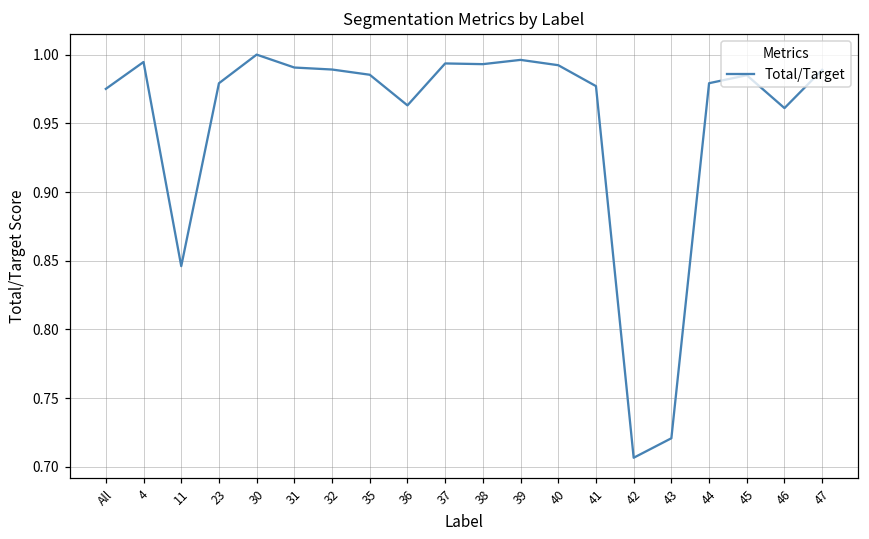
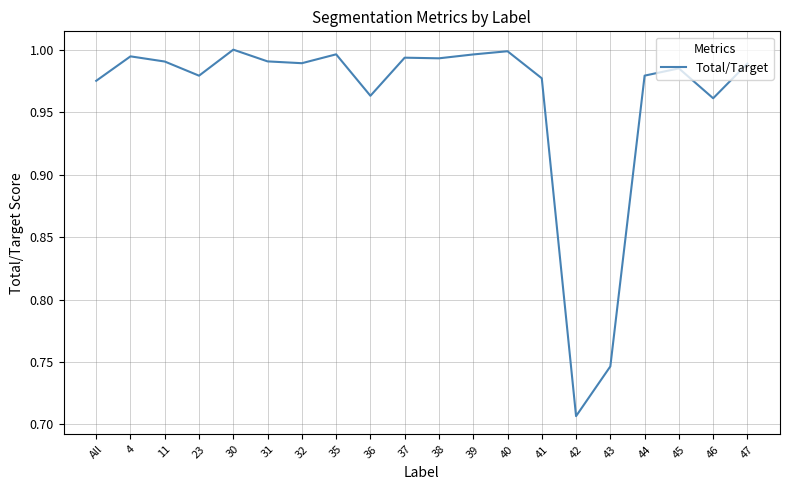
  {
    "All": 0.975,
    "4": 0.995,
-   "11": 0.846,
+   "11": 0.990,
    "23": 0.979,
    "30": 1.000,
    "31": 0.991,
    "32": 0.989,
-   "35": 0.985,
+   "35": 0.996,
    "36": 0.963,
    "37": 0.994,
    "38": 0.993,
    "39": 0.996,
-   "40": 0.992,
+   "40": 0.999,
    "41": 0.977,
    "42": 0.707,
-   "43": 0.721,
+   "43": 0.746,
    "44": 0.979,
    "46": 0.961
  }
